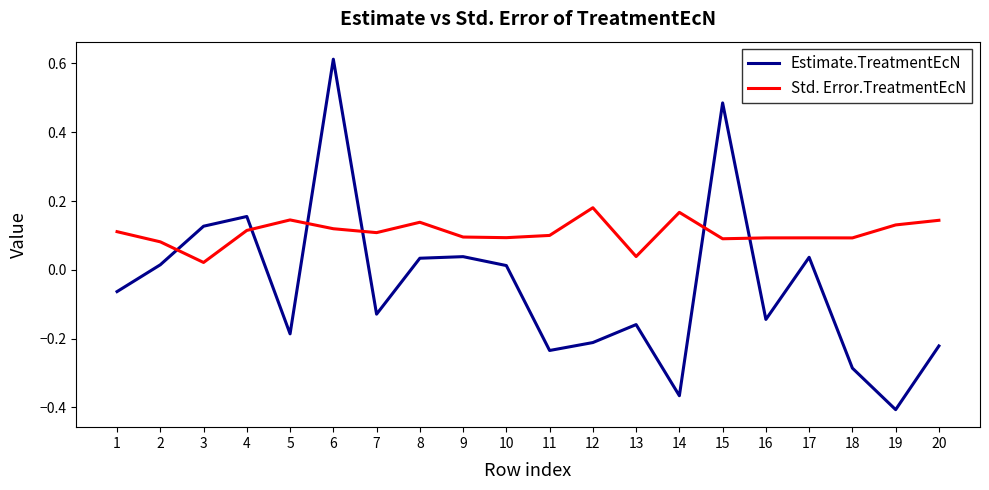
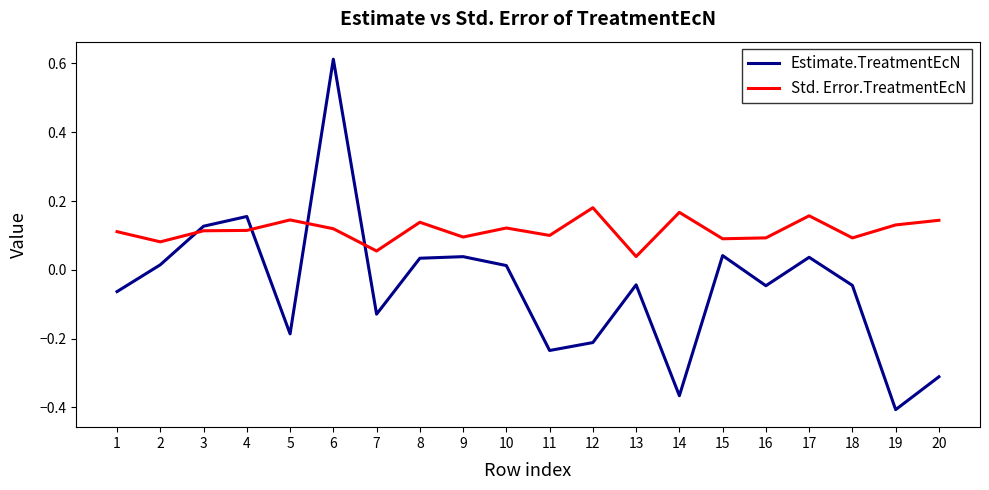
  {
    "Estimate.TreatmentEcN": {
      "1": -0.06,
      "2": 0.01,
      "3": 0.13,
      "4": 0.16,
      "5": -0.19,
      "6": 0.61,
      "7": -0.13,
      "8": 0.03,
      "9": 0.04,
      "10": 0.01,
      "11": -0.23,
      "12": -0.21,
-     "13": -0.16,
+     "13": -0.04,
      "14": -0.37,
-     "15": 0.49,
-     "16": -0.14,
+     "15": 0.04,
+     "16": -0.05,
      "17": 0.04,
-     "18": -0.29,
+     "18": -0.05,
      "19": -0.41,
-     "20": -0.22
+     "20": -0.31
    },
    "Std. Error.TreatmentEcN": {
      "1": 0.11,
      "2": 0.08,
-     "3": 0.02,
+     "3": 0.11,
      "4": 0.11,
      "5": 0.15,
      "6": 0.12,
-     "7": 0.11,
+     "7": 0.05,
      "8": 0.14,
      "9": 0.10,
-     "10": 0.09,
+     "10": 0.12,
      "11": 0.10,
      "12": 0.18,
      "13": 0.04,
      "14": 0.17,
      "15": 0.09,
      "16": 0.09,
-     "17": 0.09,
+     "17": 0.16,
      "18": 0.09,
      "19": 0.13,
      "20": 0.14
    }
  }
